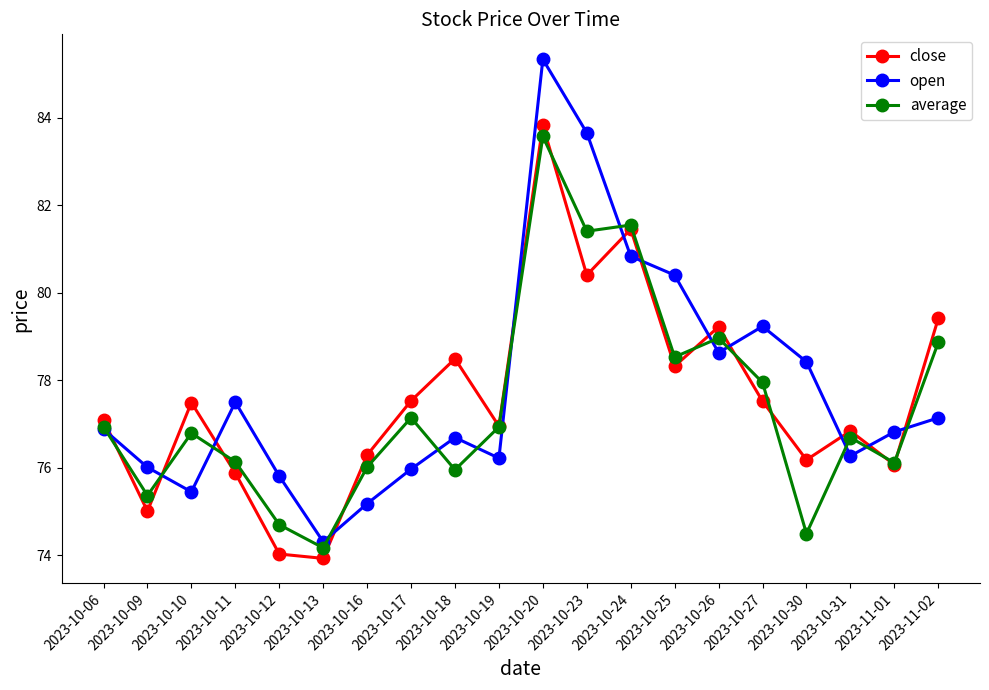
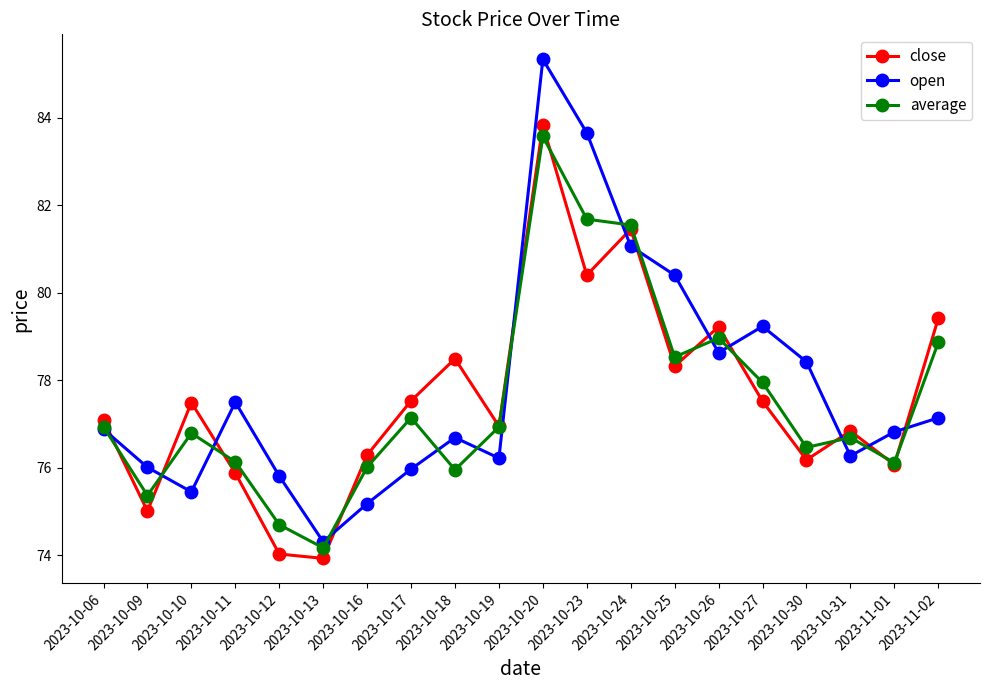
  {
    "close": {
      "2023-10-06": 77.1,
      "2023-10-09": 75.0,
      "2023-10-10": 77.5,
      "2023-10-11": 75.9,
      "2023-10-12": 74.0,
      "2023-10-13": 73.9,
      "2023-10-16": 76.3,
      "2023-10-17": 77.5,
      "2023-10-18": 78.5,
      "2023-10-20": 83.8,
      "2023-10-23": 80.4,
      "2023-10-24": 81.5,
      "2023-10-25": 78.3,
      "2023-10-26": 79.2,
      "2023-10-27": 77.5,
      "2023-10-30": 76.2,
      "2023-10-31": 76.8,
      "2023-11-02": 79.4
    },
    "open": {
      "2023-10-09": 76.0,
      "2023-10-10": 75.5,
      "2023-10-11": 77.5,
      "2023-10-12": 75.8,
      "2023-10-13": 74.3,
      "2023-10-16": 75.2,
      "2023-10-17": 76.0,
      "2023-10-18": 76.7,
      "2023-10-19": 76.2,
      "2023-10-20": 85.3,
      "2023-10-23": 83.7,
-     "2023-10-24": 80.8,
+     "2023-10-24": 81.1,
      "2023-10-25": 80.4,
      "2023-10-26": 78.6,
      "2023-10-27": 79.2,
      "2023-10-30": 78.4,
      "2023-10-31": 76.3,
      "2023-11-01": 76.8,
      "2023-11-02": 77.1
    },
    "average": {
      "2023-10-09": 75.4,
      "2023-10-10": 76.8,
      "2023-10-11": 76.1,
      "2023-10-12": 74.7,
      "2023-10-13": 74.2,
      "2023-10-16": 76.0,
      "2023-10-17": 77.1,
      "2023-10-18": 76.0,
      "2023-10-20": 83.6,
-     "2023-10-23": 81.4,
+     "2023-10-23": 81.7,
      "2023-10-24": 81.5,
      "2023-10-25": 78.5,
      "2023-10-26": 79.0,
      "2023-10-27": 77.9,
-     "2023-10-30": 74.5,
+     "2023-10-30": 76.5,
      "2023-10-31": 76.7,
      "2023-11-02": 78.9
    }
  }
